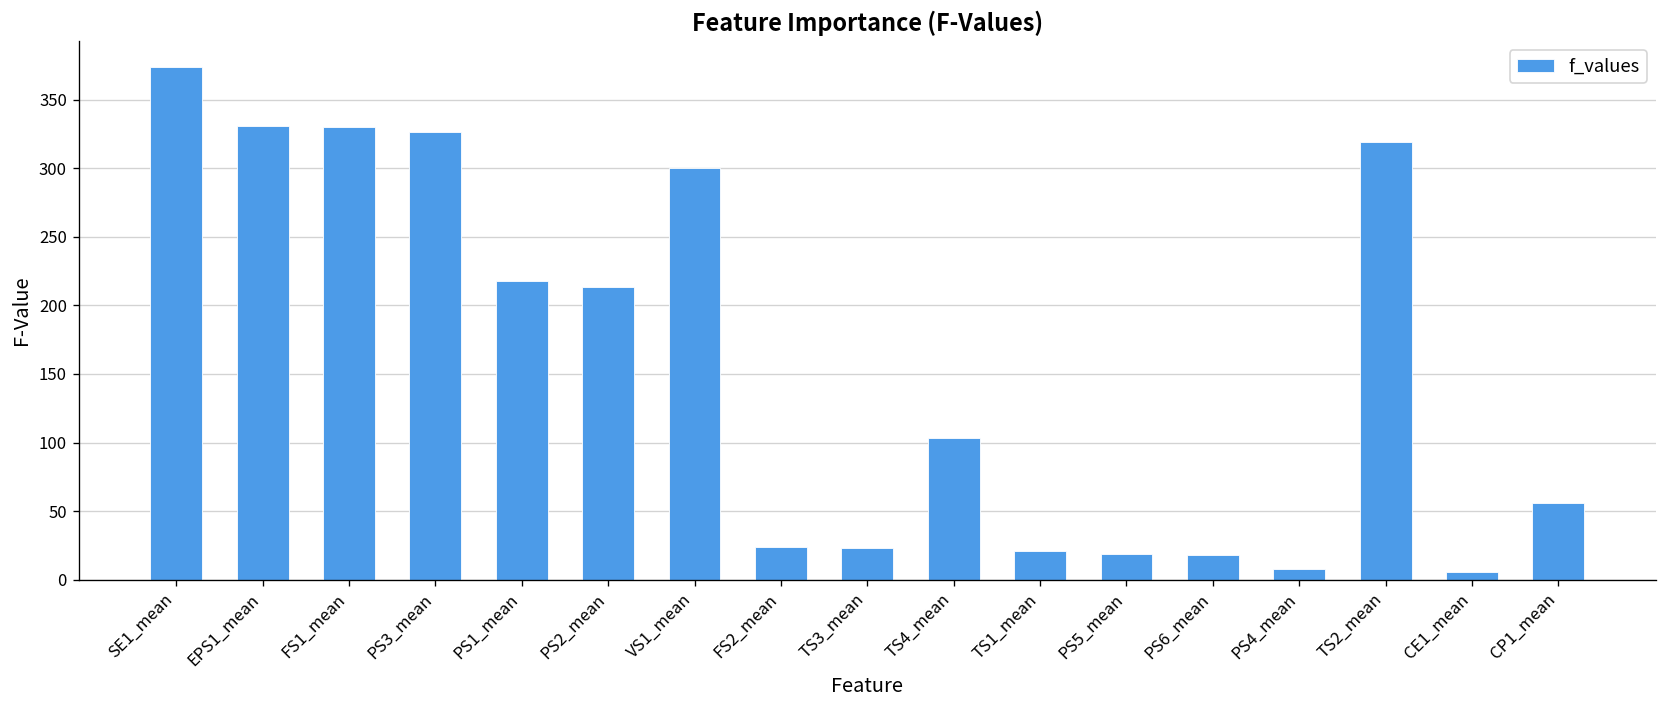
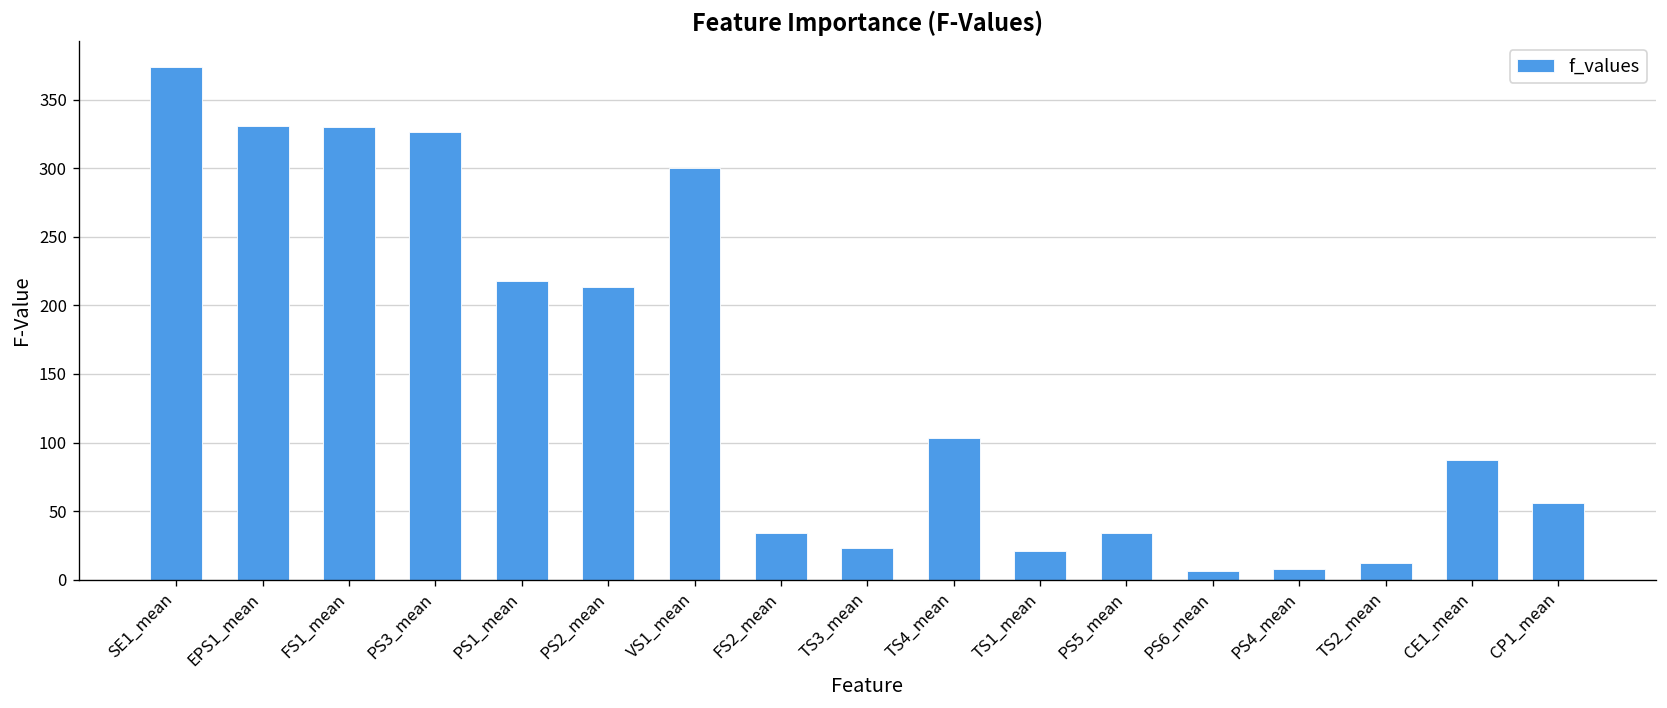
  {
    "SE1_mean": 374,
    "EPS1_mean": 331,
    "FS1_mean": 330,
    "PS3_mean": 327,
    "PS1_mean": 218,
    "PS2_mean": 214,
    "VS1_mean": 301,
-   "FS2_mean": 24,
+   "FS2_mean": 34,
    "TS3_mean": 23,
    "TS4_mean": 103,
    "TS1_mean": 21,
-   "PS5_mean": 18,
-   "PS6_mean": 18,
+   "PS5_mean": 34,
+   "PS6_mean": 6,
    "PS4_mean": 8,
-   "TS2_mean": 320,
-   "CE1_mean": 5,
+   "TS2_mean": 12,
+   "CE1_mean": 87,
    "CP1_mean": 56
  }
